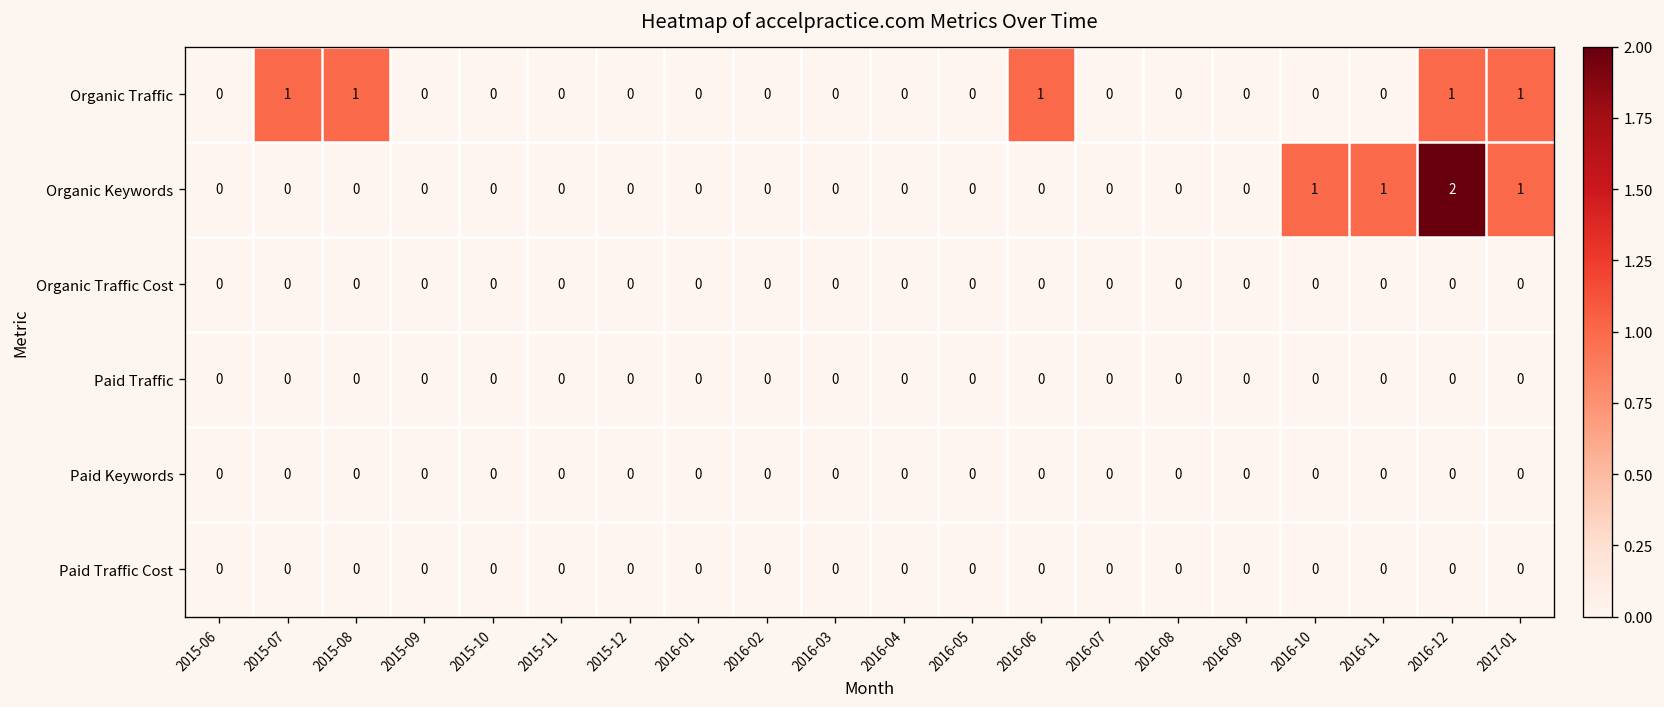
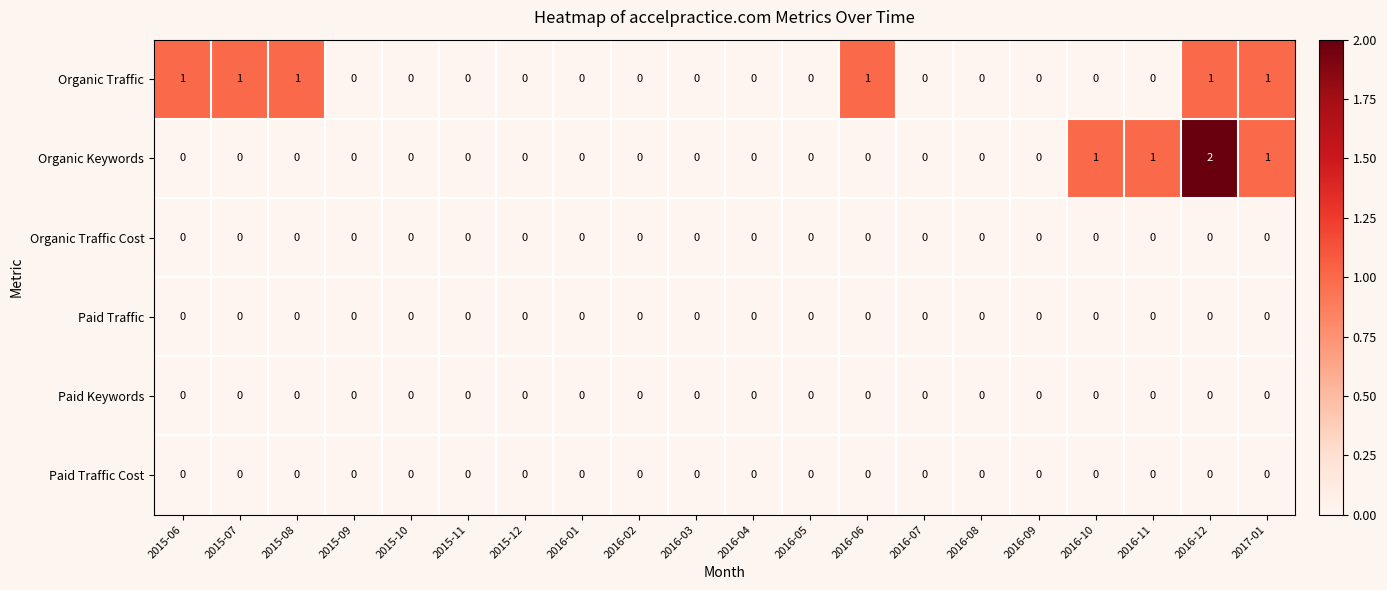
  {
    "Organic Traffic": {
-     "2015-06": 0,
+     "2015-06": 1,
      "2015-07": 1,
      "2015-08": 1,
      "2015-09": 0,
      "2015-10": 0,
      "2015-11": 0,
      "2015-12": 0,
      "2016-01": 0,
      "2016-02": 0,
      "2016-03": 0,
      "2016-04": 0,
      "2016-05": 0,
      "2016-06": 1,
      "2016-07": 0,
      "2016-08": 0,
      "2016-09": 0,
      "2016-10": 0,
      "2016-11": 0,
      "2016-12": 1,
      "2017-01": 1
    },
    "Organic Keywords": {
      "2015-06": 0,
      "2015-07": 0,
      "2015-08": 0,
      "2015-09": 0,
      "2015-10": 0,
      "2015-11": 0,
      "2015-12": 0,
      "2016-01": 0,
      "2016-02": 0,
      "2016-03": 0,
      "2016-04": 0,
      "2016-05": 0,
      "2016-06": 0,
      "2016-07": 0,
      "2016-08": 0,
      "2016-09": 0,
      "2016-10": 1,
      "2016-11": 1,
      "2016-12": 2,
      "2017-01": 1
    },
    "Organic Traffic Cost": {
      "2015-06": 0,
      "2015-07": 0,
      "2015-08": 0,
      "2015-09": 0,
      "2015-10": 0,
      "2015-11": 0,
      "2015-12": 0,
      "2016-01": 0,
      "2016-02": 0,
      "2016-03": 0,
      "2016-04": 0,
      "2016-05": 0,
      "2016-06": 0,
      "2016-07": 0,
      "2016-08": 0,
      "2016-09": 0,
      "2016-10": 0,
      "2016-11": 0,
      "2016-12": 0,
      "2017-01": 0
    },
    "Paid Traffic": {
      "2015-06": 0,
      "2015-07": 0,
      "2015-08": 0,
      "2015-09": 0,
      "2015-10": 0,
      "2015-11": 0,
      "2015-12": 0,
      "2016-01": 0,
      "2016-02": 0,
      "2016-03": 0,
      "2016-04": 0,
      "2016-05": 0,
      "2016-06": 0,
      "2016-07": 0,
      "2016-08": 0,
      "2016-09": 0,
      "2016-10": 0,
      "2016-11": 0,
      "2016-12": 0,
      "2017-01": 0
    },
    "Paid Keywords": {
      "2015-06": 0,
      "2015-07": 0,
      "2015-08": 0,
      "2015-09": 0,
      "2015-10": 0,
      "2015-11": 0,
      "2015-12": 0,
      "2016-01": 0,
      "2016-02": 0,
      "2016-03": 0,
      "2016-04": 0,
      "2016-05": 0,
      "2016-06": 0,
      "2016-07": 0,
      "2016-08": 0,
      "2016-09": 0,
      "2016-10": 0,
      "2016-11": 0,
      "2016-12": 0,
      "2017-01": 0
    },
    "Paid Traffic Cost": {
      "2015-06": 0,
      "2015-07": 0,
      "2015-08": 0,
      "2015-09": 0,
      "2015-10": 0,
      "2015-11": 0,
      "2015-12": 0,
      "2016-01": 0,
      "2016-02": 0,
      "2016-03": 0,
      "2016-04": 0,
      "2016-05": 0,
      "2016-06": 0,
      "2016-07": 0,
      "2016-08": 0,
      "2016-09": 0,
      "2016-10": 0,
      "2016-11": 0,
      "2016-12": 0,
      "2017-01": 0
    }
  }
